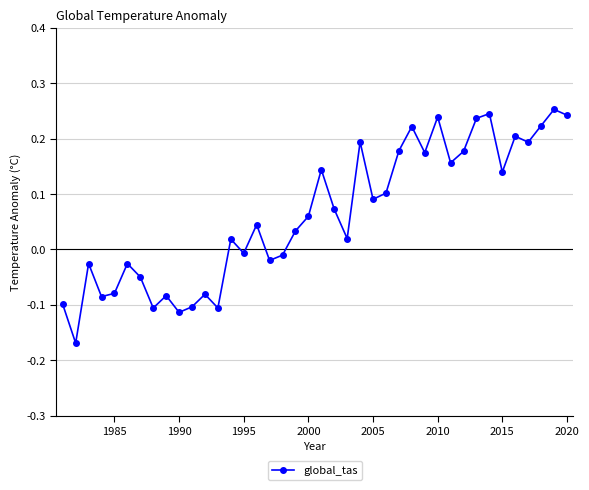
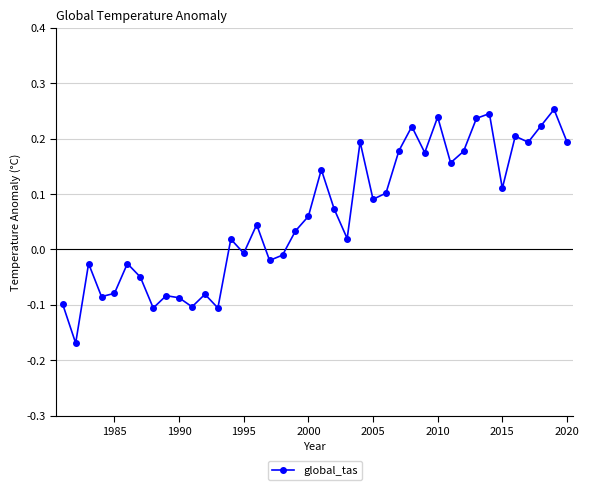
  {
    "1985": -0.08,
-   "1990": -0.11,
+   "1990": -0.09,
    "1995": -0.01,
    "2000": 0.06,
    "2005": 0.09,
    "2010": 0.24,
-   "2015": 0.14,
-   "2020": 0.24
+   "2015": 0.11,
+   "2020": 0.19
  }
